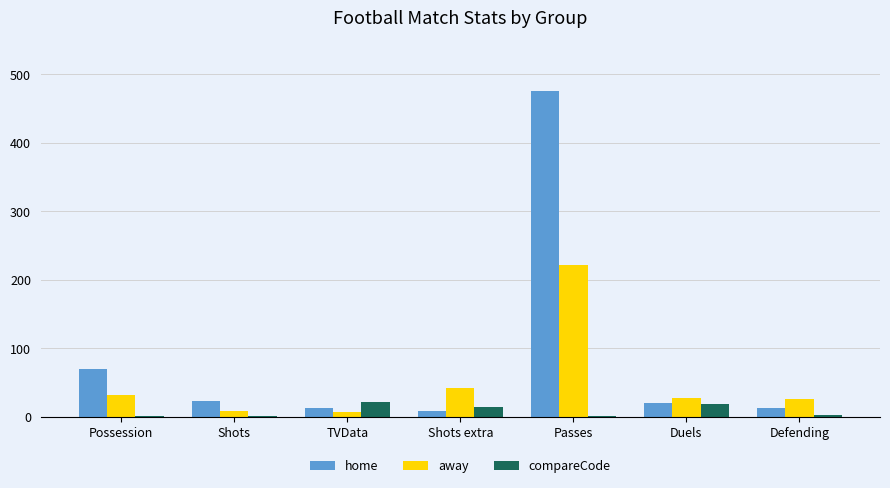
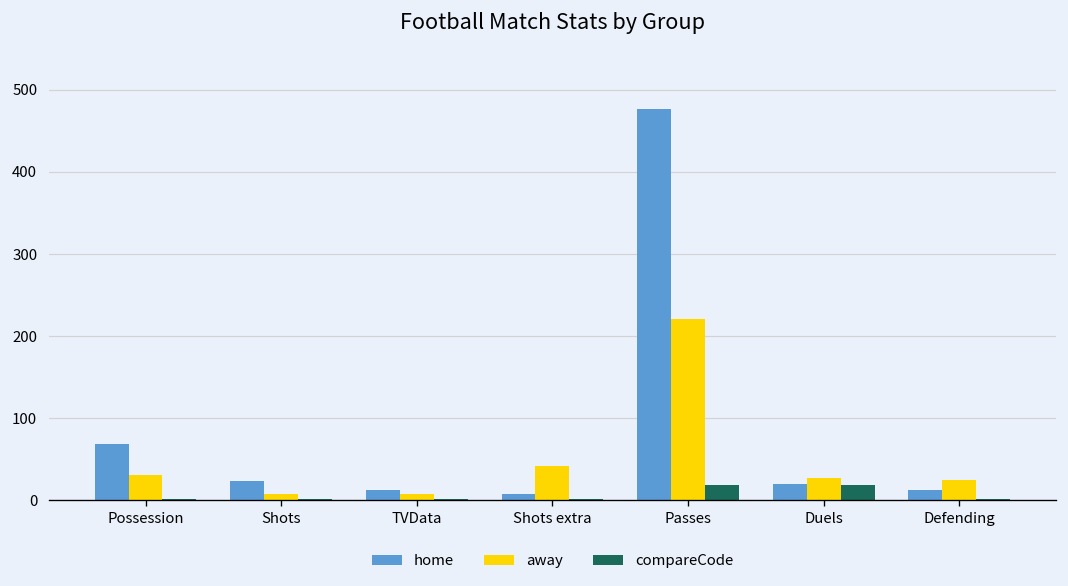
  {
    "home": {
      "Possession": 70,
      "Shots": 20,
      "TVData": 10,
      "Shots extra": 10,
      "Passes": 480,
      "Duels": 20,
      "Defending": 10
    },
    "away": {
      "Possession": 30,
      "Shots": 10,
      "TVData": 10,
      "Shots extra": 40,
      "Passes": 220,
      "Duels": 30,
      "Defending": 30
    },
    "compareCode": {
-     "TVData": 20,
-     "Shots extra": 10,
-     "Passes": 0,
+     "TVData": 0,
+     "Shots extra": 0,
+     "Passes": 20,
      "Duels": 20
    }
  }
